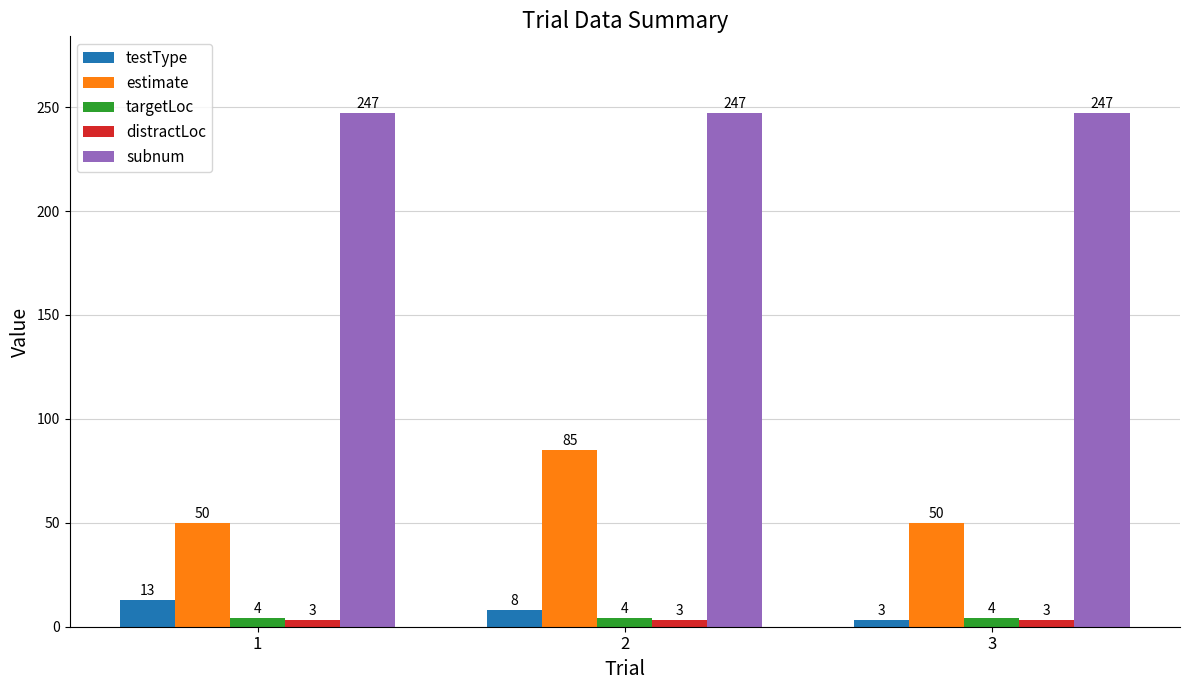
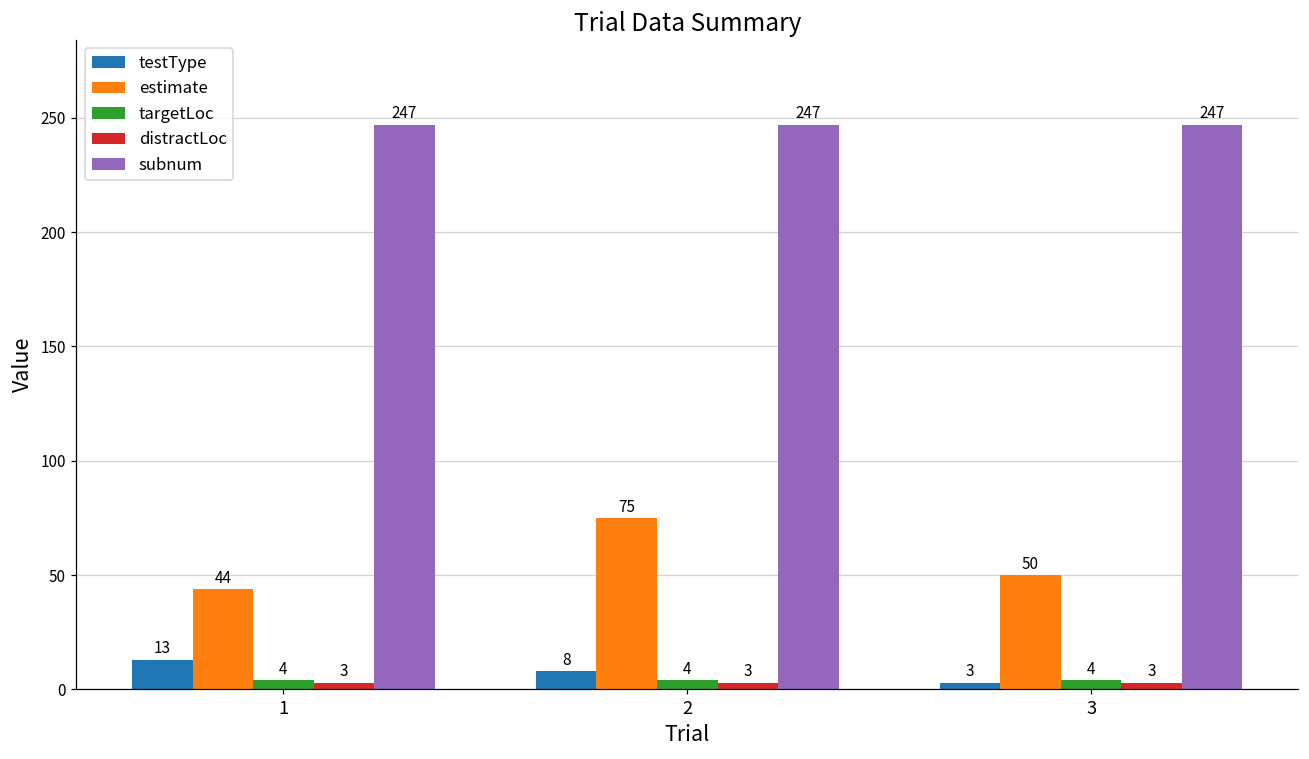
  {
    "testType": {
      "1": 13,
      "2": 8,
      "3": 3
    },
    "estimate": {
-     "1": 50,
-     "2": 85,
+     "1": 44,
+     "2": 75,
      "3": 50
    },
    "targetLoc": {
      "1": 4,
      "2": 4,
      "3": 4
    },
    "distractLoc": {
      "1": 3,
      "2": 3,
      "3": 3
    },
    "subnum": {
      "1": 247,
      "2": 247,
      "3": 247
    }
  }
